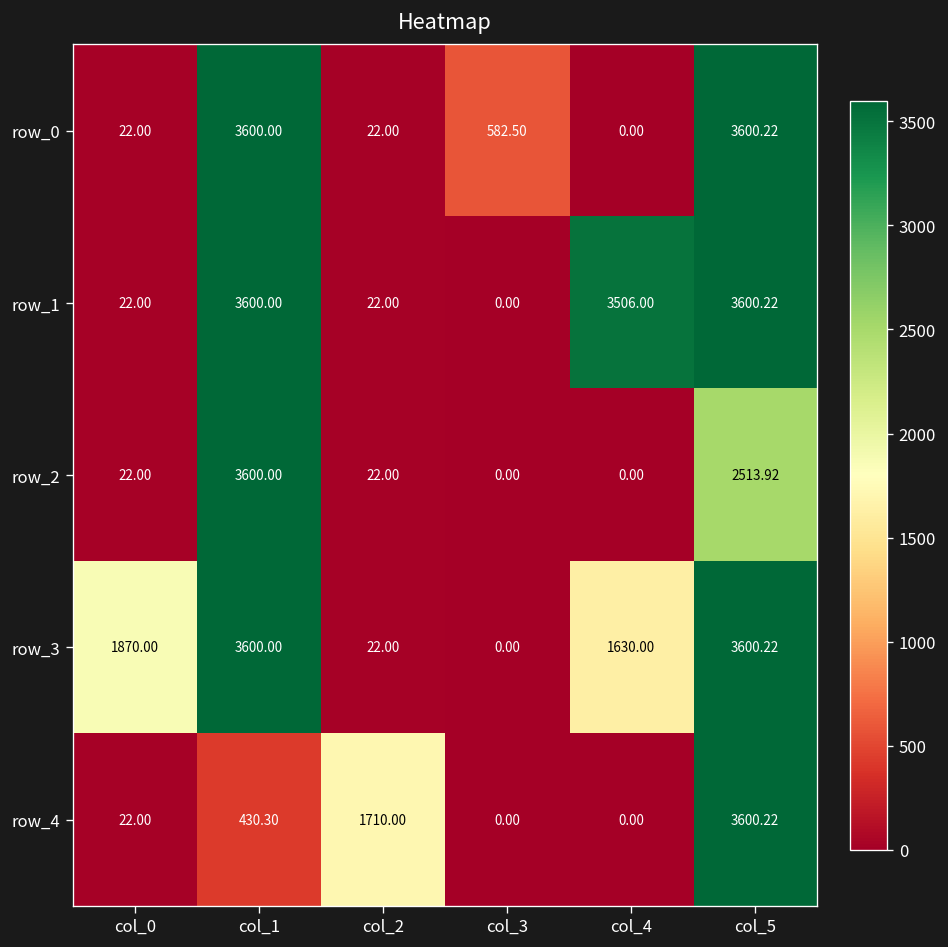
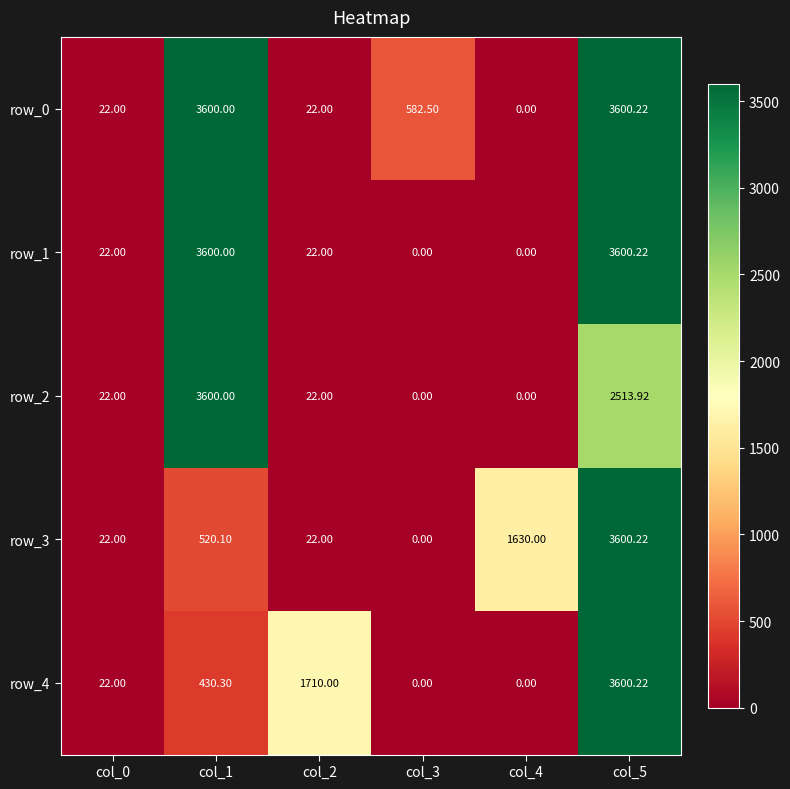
  {
    "row_0": {
      "col_0": 22.00,
      "col_1": 3600.00,
      "col_2": 22.00,
      "col_3": 582.50,
      "col_4": 0.00,
      "col_5": 3600.22
    },
    "row_1": {
      "col_0": 22.00,
      "col_1": 3600.00,
      "col_2": 22.00,
      "col_3": 0.00,
-     "col_4": 3506.00,
+     "col_4": 0.00,
      "col_5": 3600.22
    },
    "row_2": {
      "col_0": 22.00,
      "col_1": 3600.00,
      "col_2": 22.00,
      "col_3": 0.00,
      "col_4": 0.00,
      "col_5": 2513.92
    },
    "row_3": {
-     "col_0": 1870.00,
-     "col_1": 3600.00,
+     "col_0": 22.00,
+     "col_1": 520.10,
      "col_2": 22.00,
      "col_3": 0.00,
      "col_4": 1630.00,
      "col_5": 3600.22
    },
    "row_4": {
      "col_0": 22.00,
      "col_1": 430.30,
      "col_2": 1710.00,
      "col_3": 0.00,
      "col_4": 0.00,
      "col_5": 3600.22
    }
  }
